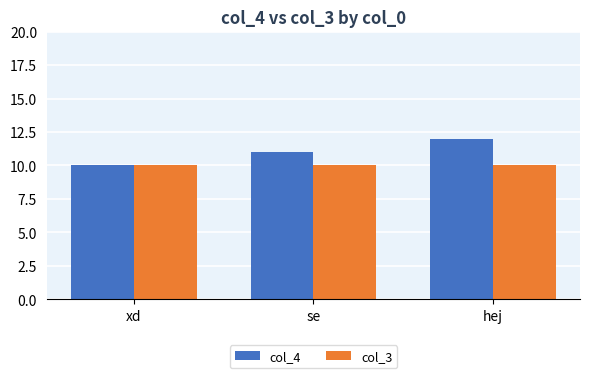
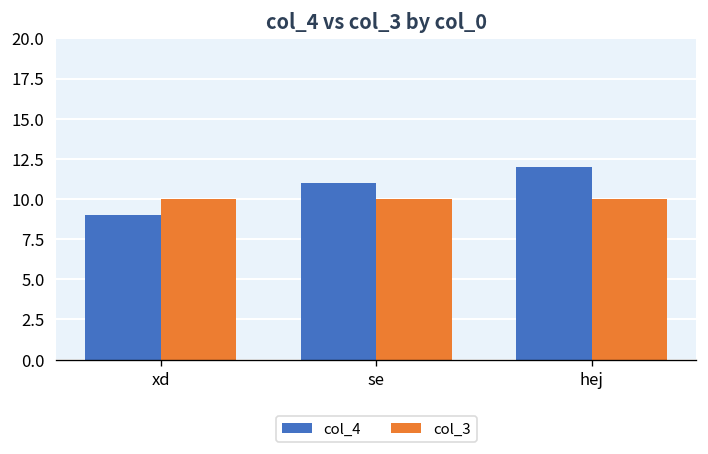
  {
    "col_4": {
-     "xd": 10,
+     "xd": 9,
      "se": 11,
      "hej": 12
    },
    "col_3": {
      "xd": 10,
      "se": 10,
      "hej": 10
    }
  }
